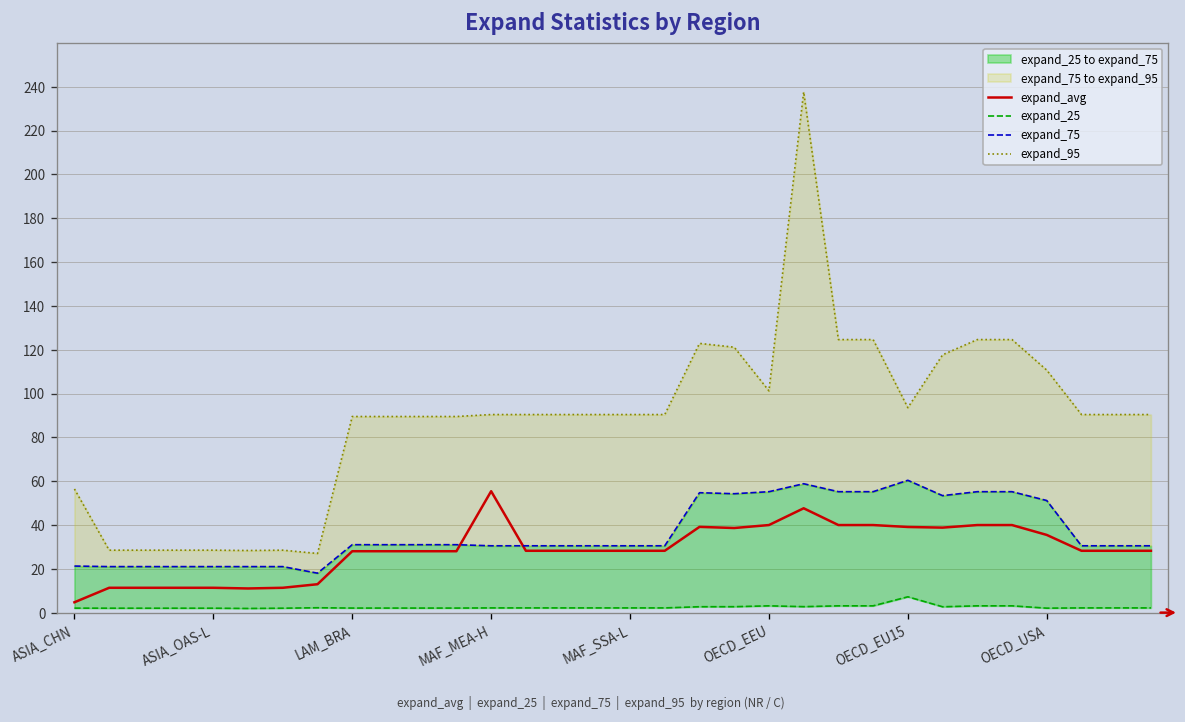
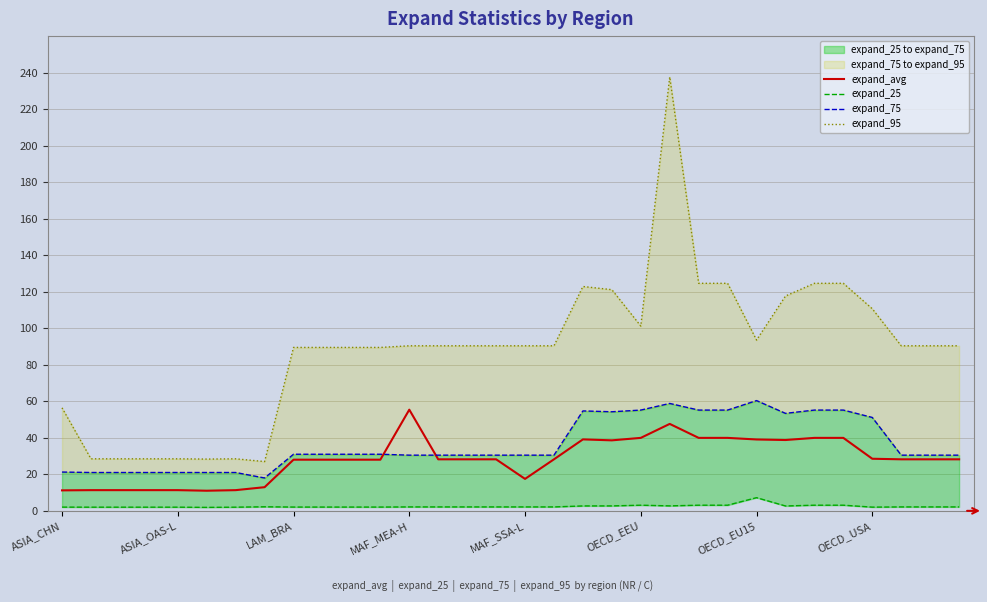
  {
    "expand_avg": {
-     "ASIA_CHN": 5,
+     "ASIA_CHN": 11,
      "ASIA_OAS-L": 11,
      "LAM_BRA": 28,
      "MAF_MEA-H": 55,
-     "MAF_SSA-L": 28,
+     "MAF_SSA-L": 17,
      "OECD_EEU": 40,
      "OECD_EU15": 39,
-     "OECD_USA": 35
+     "OECD_USA": 29
    },
    "expand_75 to expand_95": {
      "ASIA_CHN": 56,
      "ASIA_OAS-L": 29,
      "LAM_BRA": 90,
      "MAF_MEA-H": 90,
      "MAF_SSA-L": 90,
      "OECD_EEU": 101,
      "OECD_EU15": 94,
      "OECD_USA": 111
    }
  }
